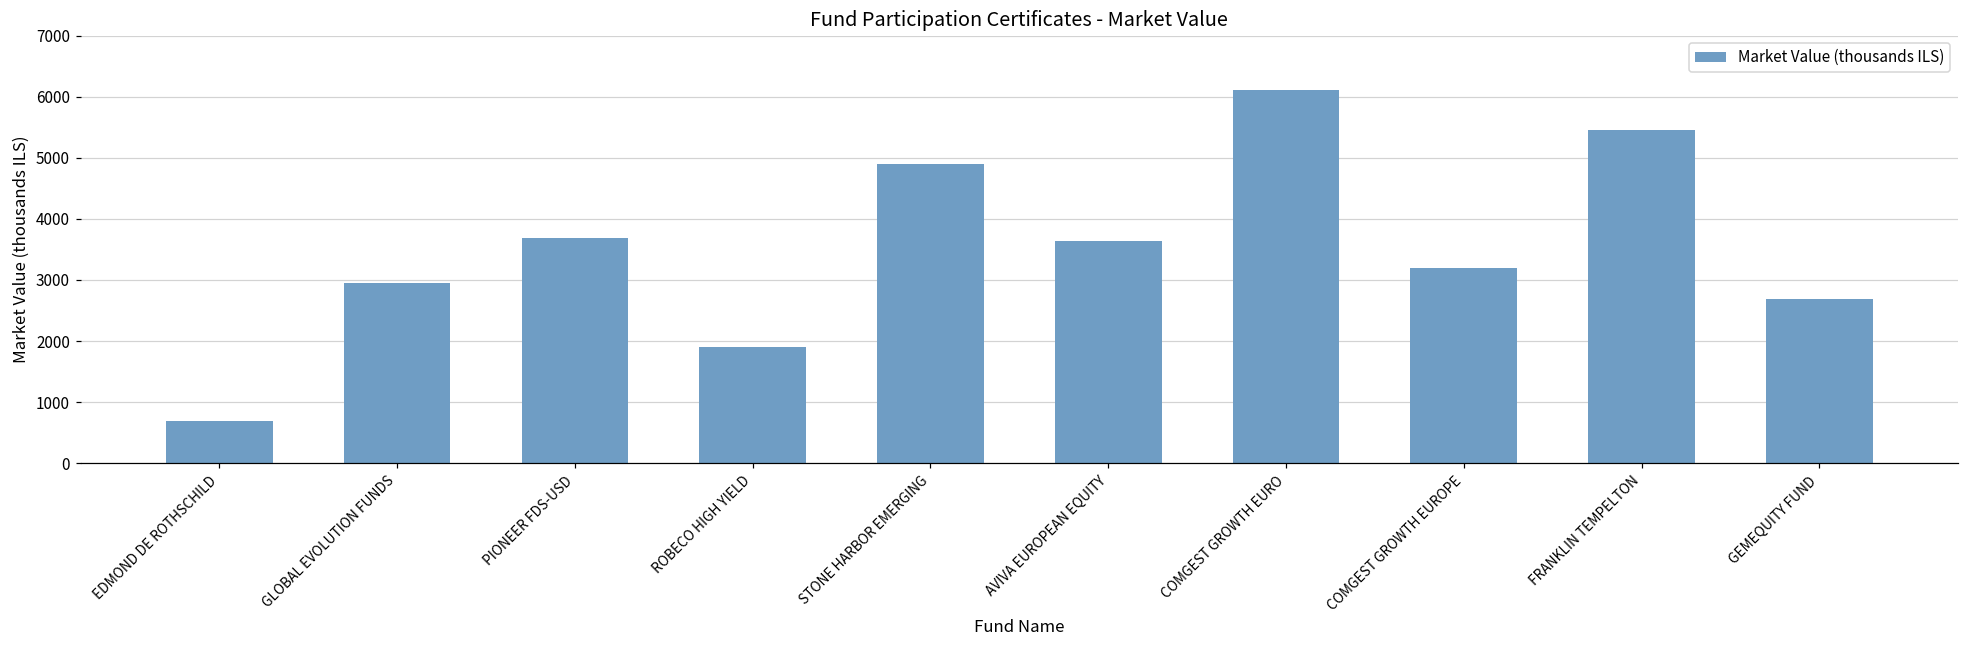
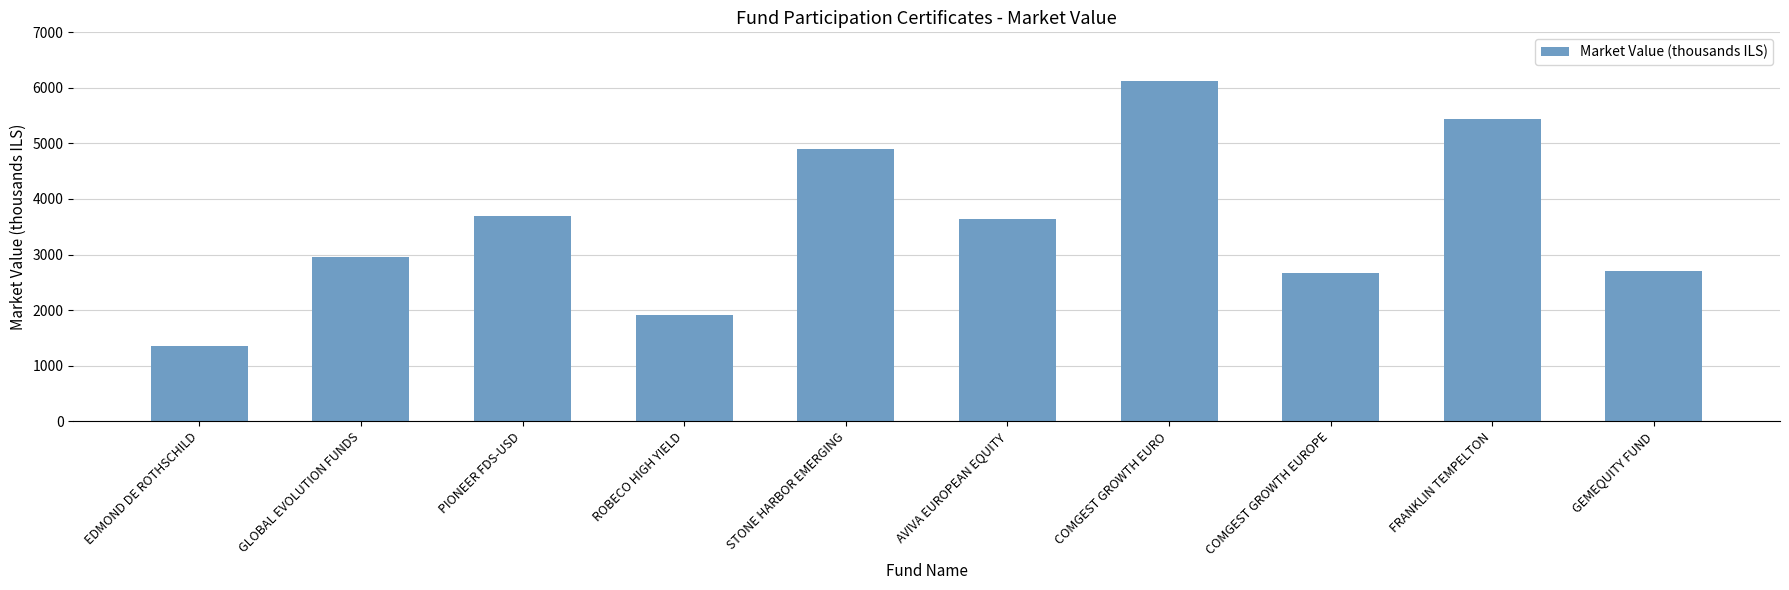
  {
-   "EDMOND DE ROTHSCHILD": 700,
+   "EDMOND DE ROTHSCHILD": 1300,
    "GLOBAL EVOLUTION FUNDS": 3000,
    "PIONEER FDS-USD": 3700,
    "ROBECO HIGH YIELD": 1900,
    "STONE HARBOR EMERGING": 4900,
    "AVIVA EUROPEAN EQUITY": 3600,
    "COMGEST GROWTH EURO": 6100,
-   "COMGEST GROWTH EUROPE": 3200,
+   "COMGEST GROWTH EUROPE": 2700,
    "FRANKLIN TEMPELTON": 5400,
    "GEMEQUITY FUND": 2700
  }
